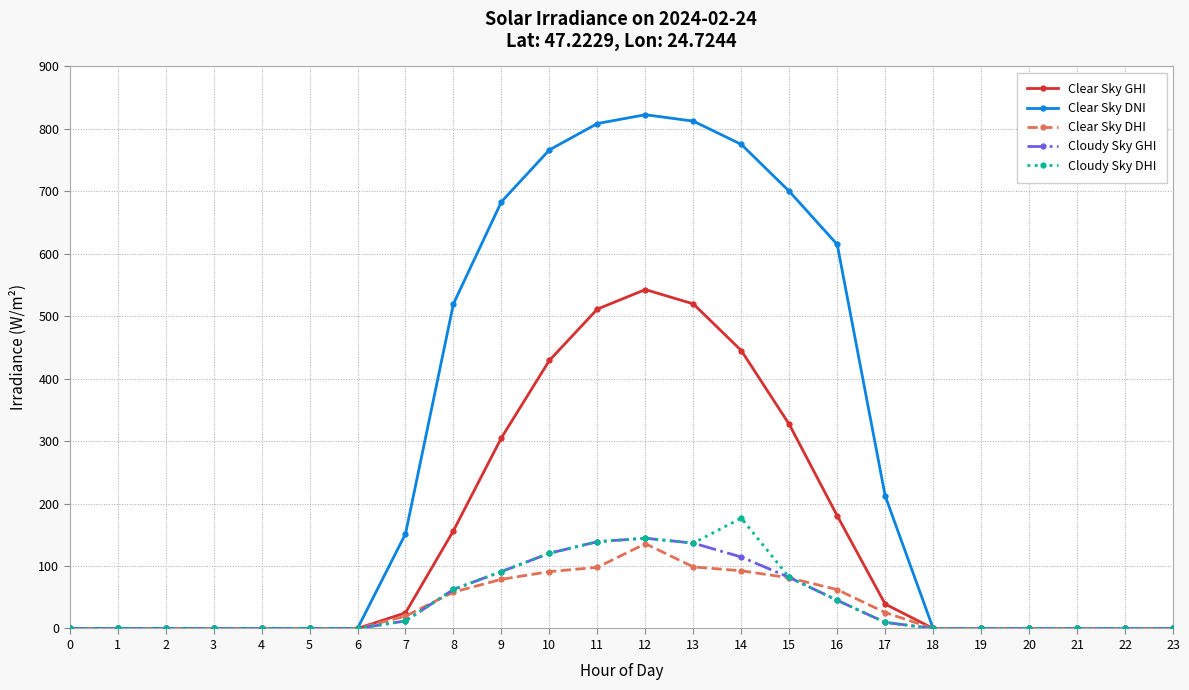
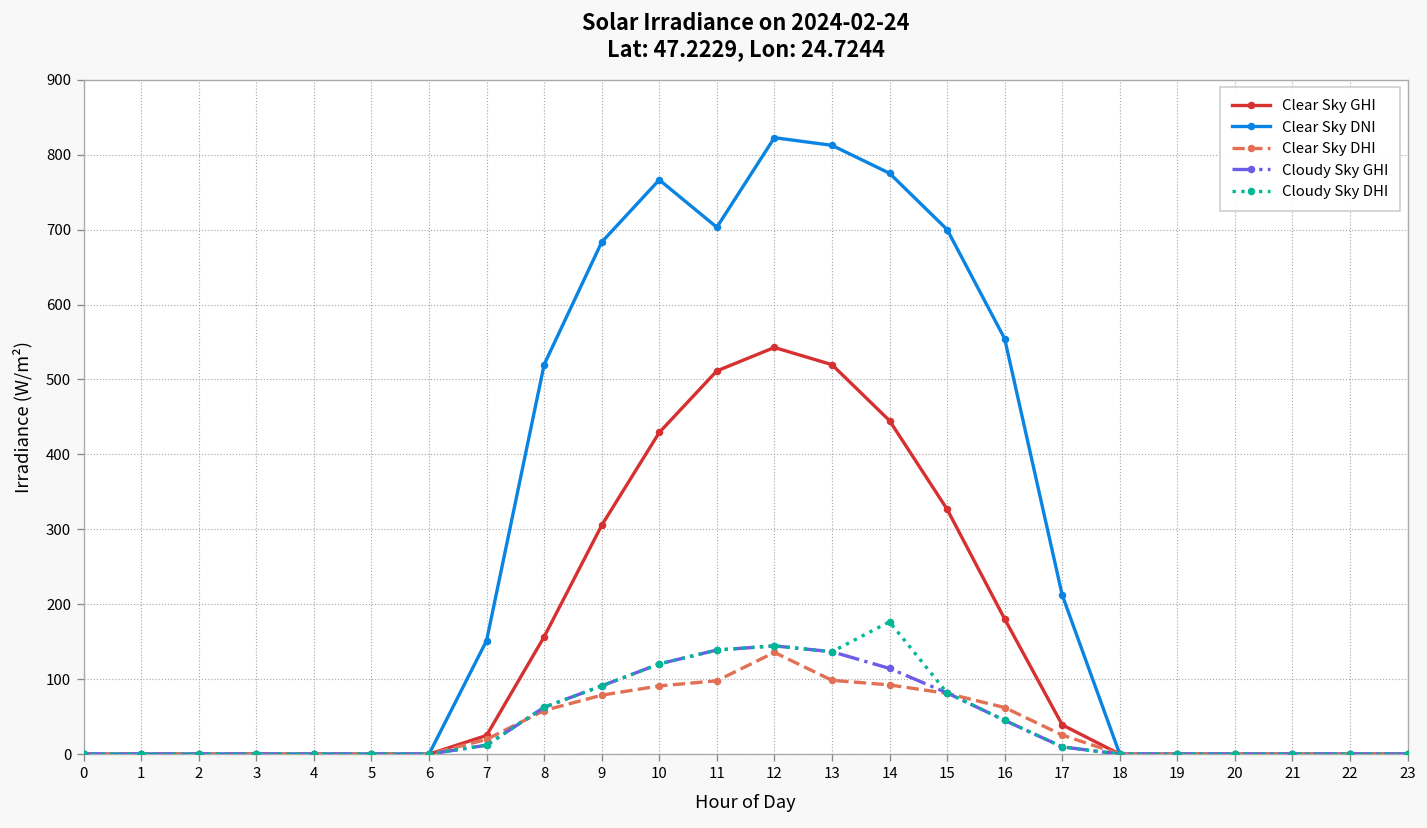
  {
    "Clear Sky GHI": {
      "7": 20,
      "8": 160,
      "9": 310,
      "10": 430,
      "11": 510,
      "12": 540,
      "13": 520,
      "14": 450,
      "15": 330,
      "16": 180,
      "17": 40
    },
    "Clear Sky DNI": {
      "7": 150,
      "8": 520,
      "9": 680,
      "10": 770,
-     "11": 810,
+     "11": 700,
      "12": 820,
      "13": 810,
      "14": 780,
      "15": 700,
-     "16": 610,
+     "16": 550,
      "17": 210
    },
    "Clear Sky DHI": {
      "7": 20,
      "8": 60,
      "9": 80,
      "10": 90,
      "11": 100,
      "12": 140,
      "13": 100,
      "14": 90,
      "16": 60,
      "17": 30
    },
    "Cloudy Sky GHI": {
      "14": 110
    },
    "Cloudy Sky DHI": {
      "14": 180
    }
  }
